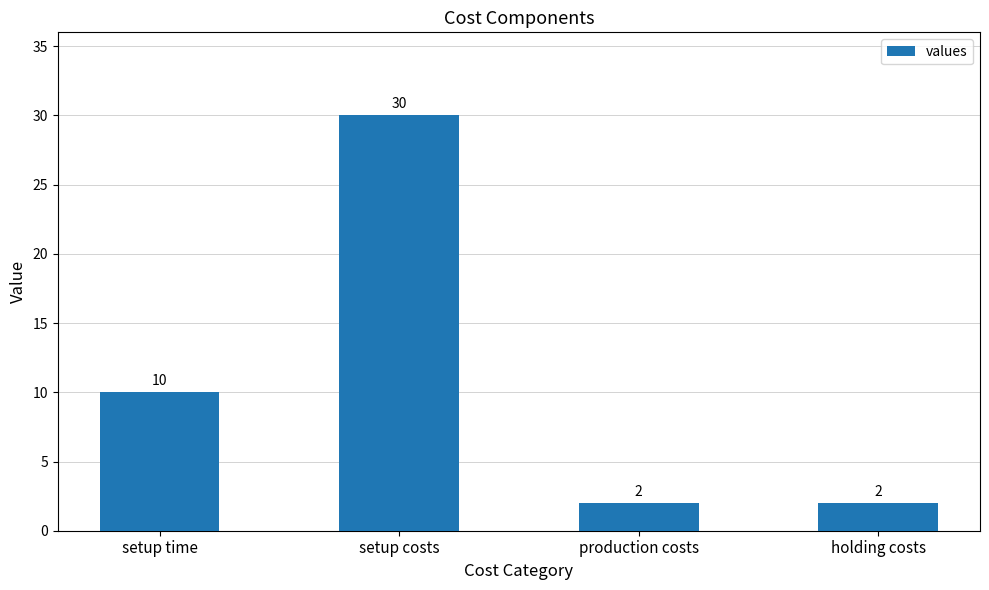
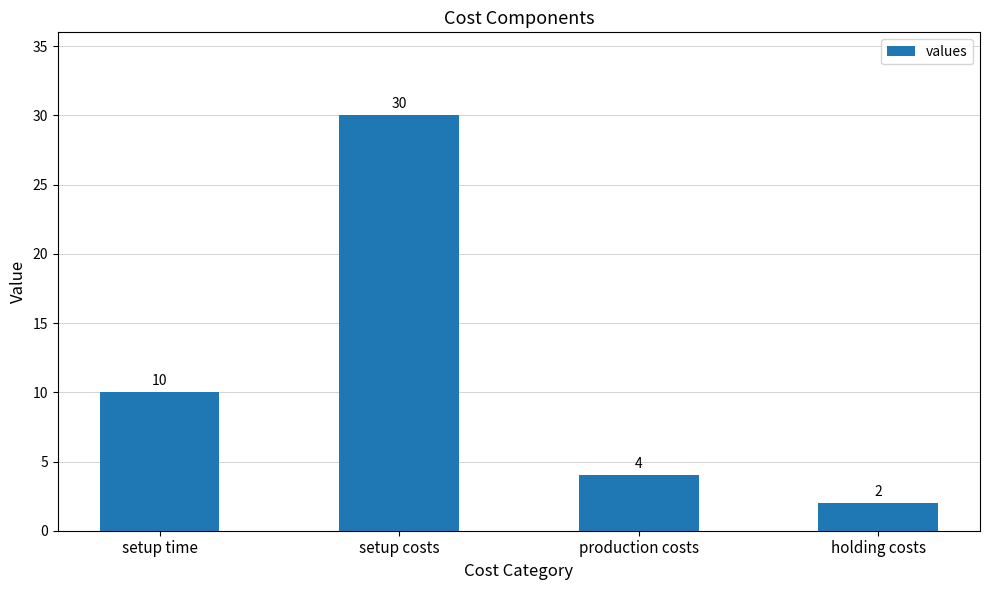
  {
    "setup time": 10,
    "setup costs": 30,
-   "production costs": 2,
+   "production costs": 4,
    "holding costs": 2
  }
